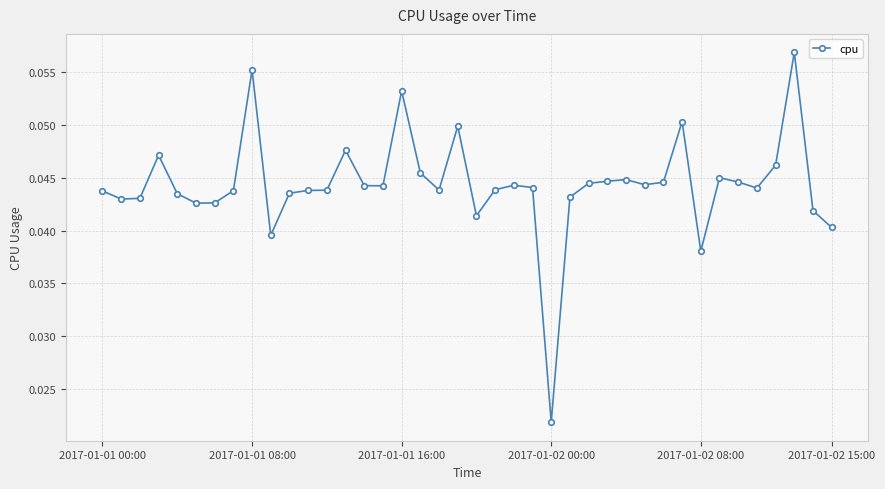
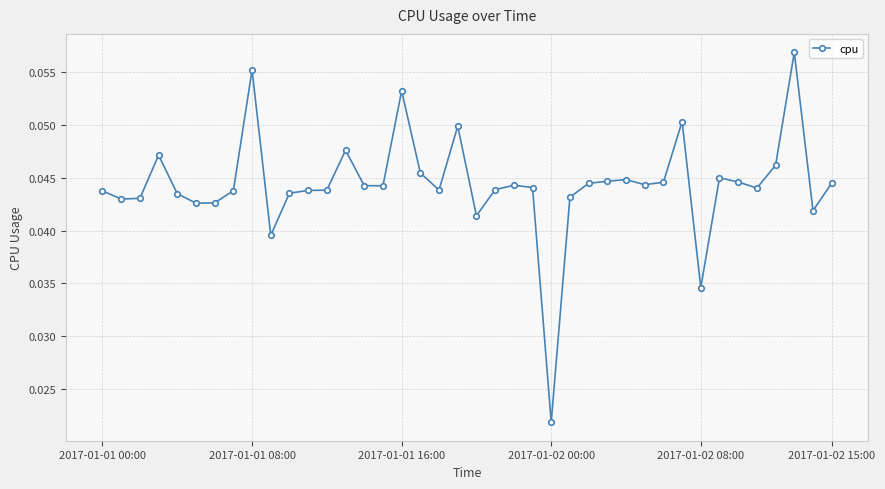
  {
    "2017-01-01 00:00": 0.0438,
    "2017-01-01 08:00": 0.0552,
    "2017-01-01 16:00": 0.0532,
    "2017-01-02 00:00": 0.0218,
-   "2017-01-02 08:00": 0.0380,
-   "2017-01-02 15:00": 0.0403
+   "2017-01-02 08:00": 0.0346,
+   "2017-01-02 15:00": 0.0445
  }
